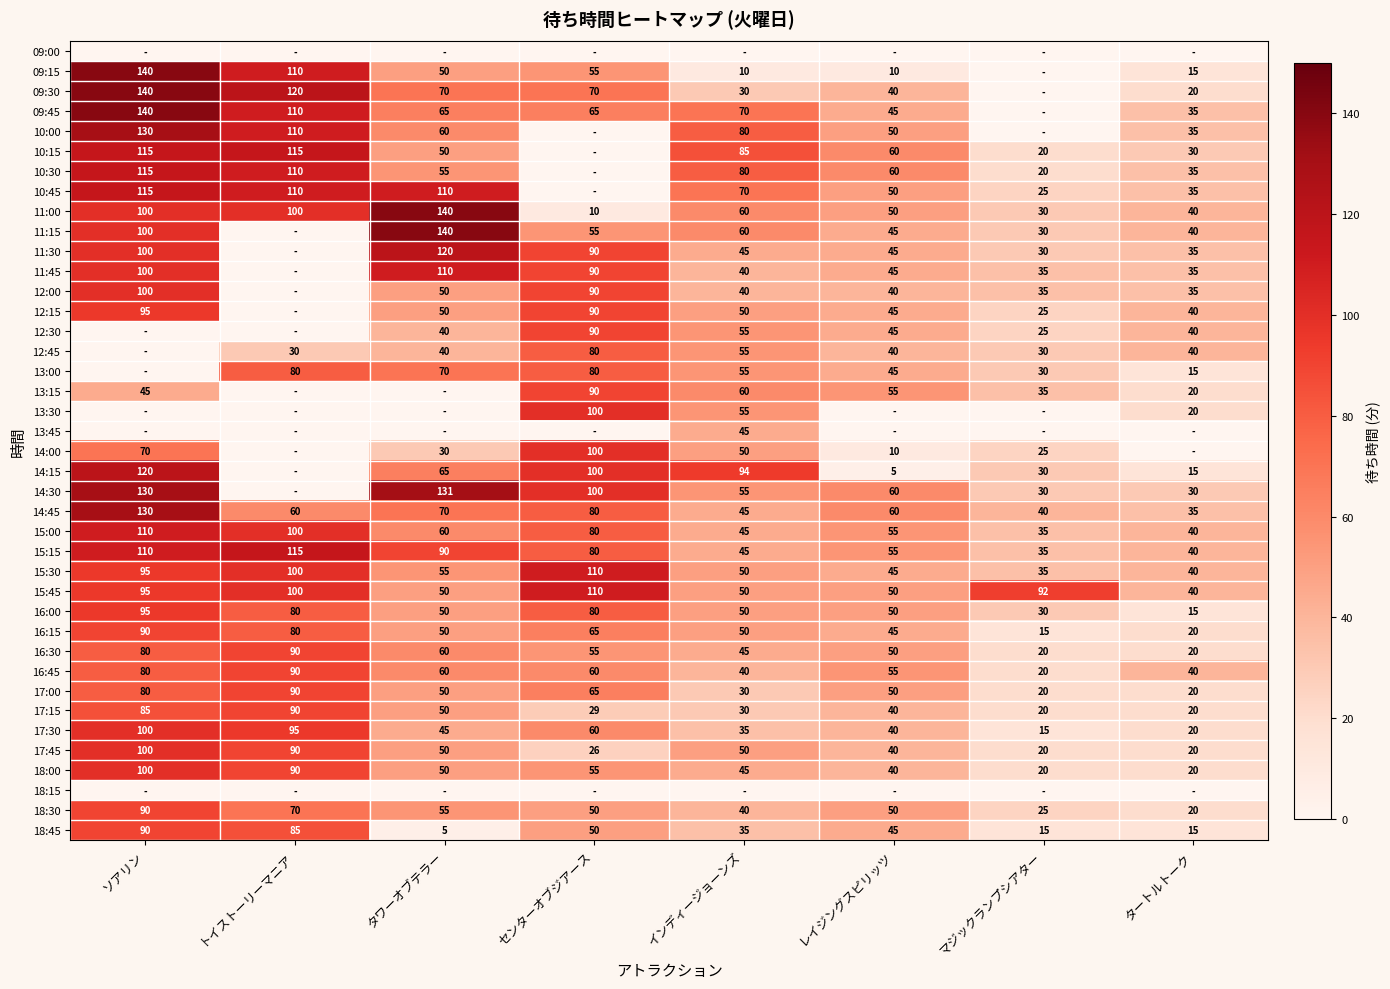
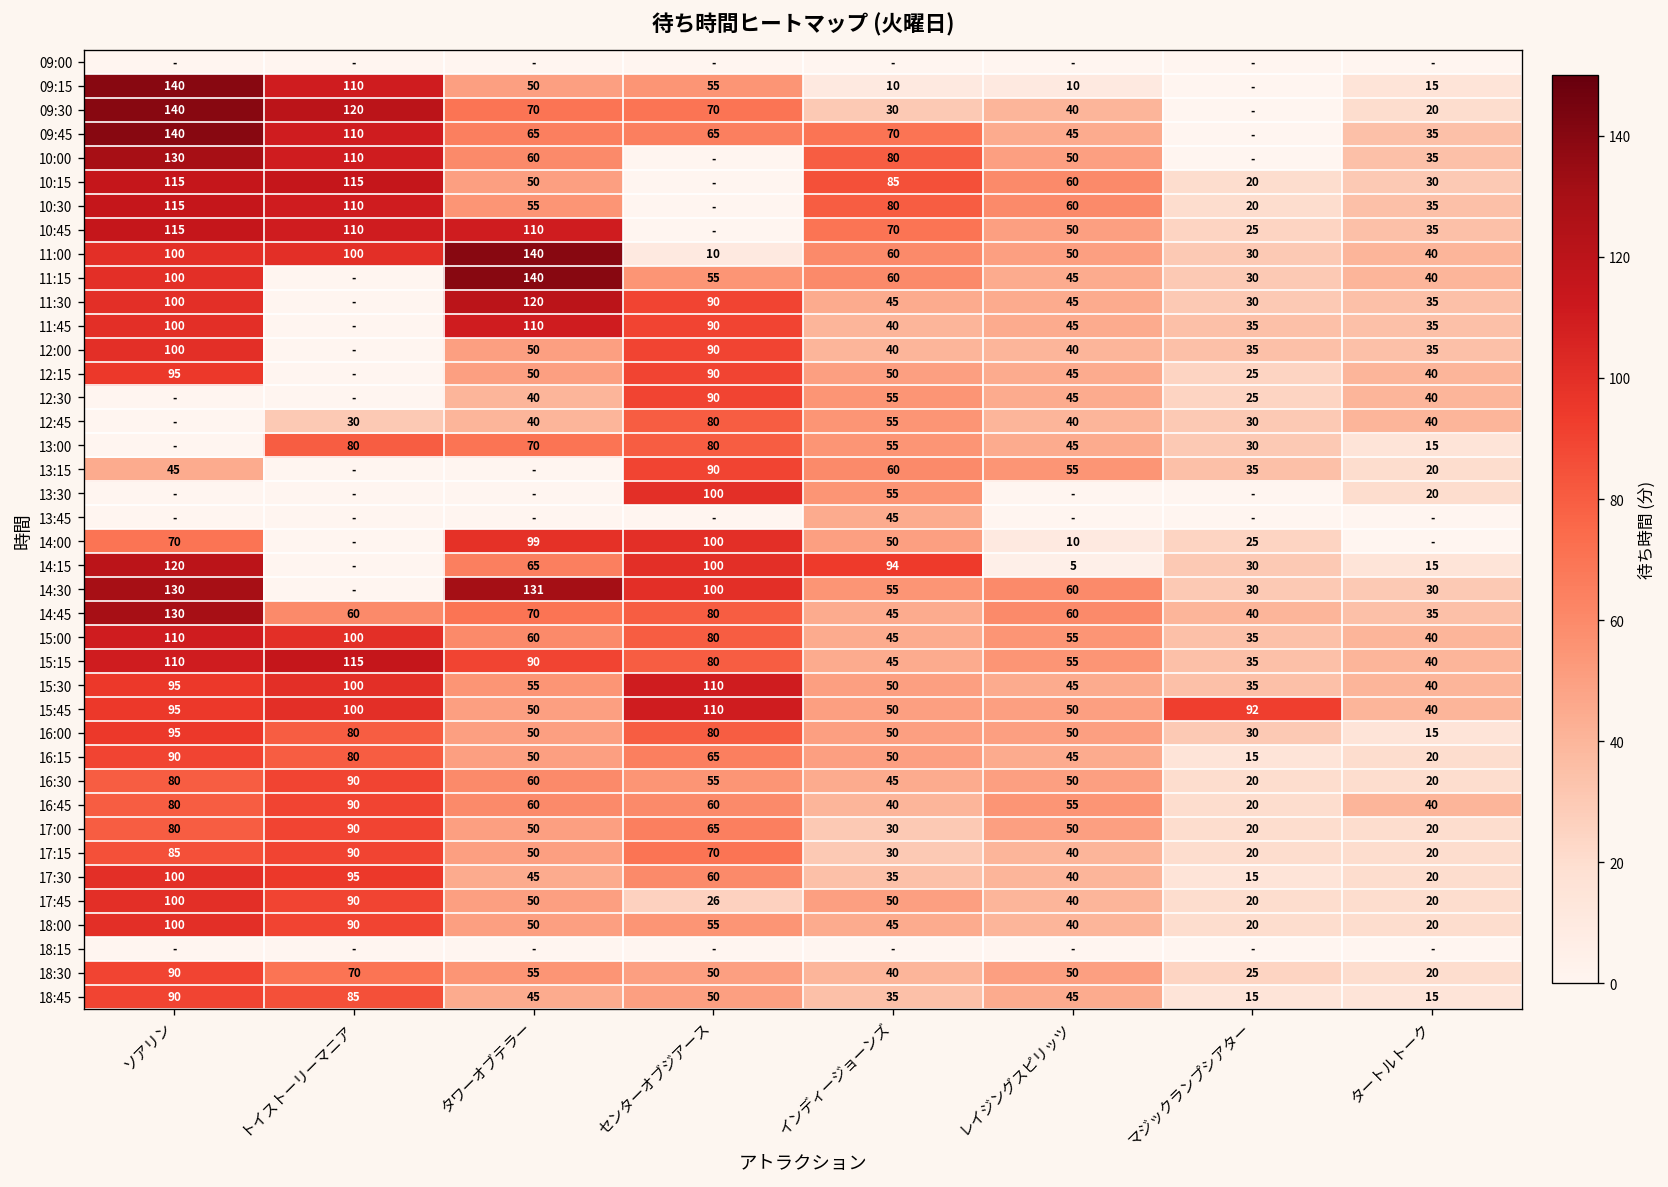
  {
    "14:00": {
      "ソアリン": 70,
-     "タワーオブテラー": 30,
+     "タワーオブテラー": 99,
      "センターオブジアース": 100,
      "インディージョーンズ": 50,
      "レイジングスピリッツ": 10,
      "マジックランプシアター": 25
    },
    "17:15": {
      "ソアリン": 85,
      "トイストーリーマニア": 90,
      "タワーオブテラー": 50,
-     "センターオブジアース": 29,
+     "センターオブジアース": 70,
      "インディージョーンズ": 30,
      "レイジングスピリッツ": 40,
      "マジックランプシアター": 20,
      "タートルトーク": 20
    },
    "18:45": {
      "ソアリン": 90,
      "トイストーリーマニア": 85,
-     "タワーオブテラー": 5,
+     "タワーオブテラー": 45,
      "センターオブジアース": 50,
      "インディージョーンズ": 35,
      "レイジングスピリッツ": 45,
      "マジックランプシアター": 15,
      "タートルトーク": 15
    }
  }
